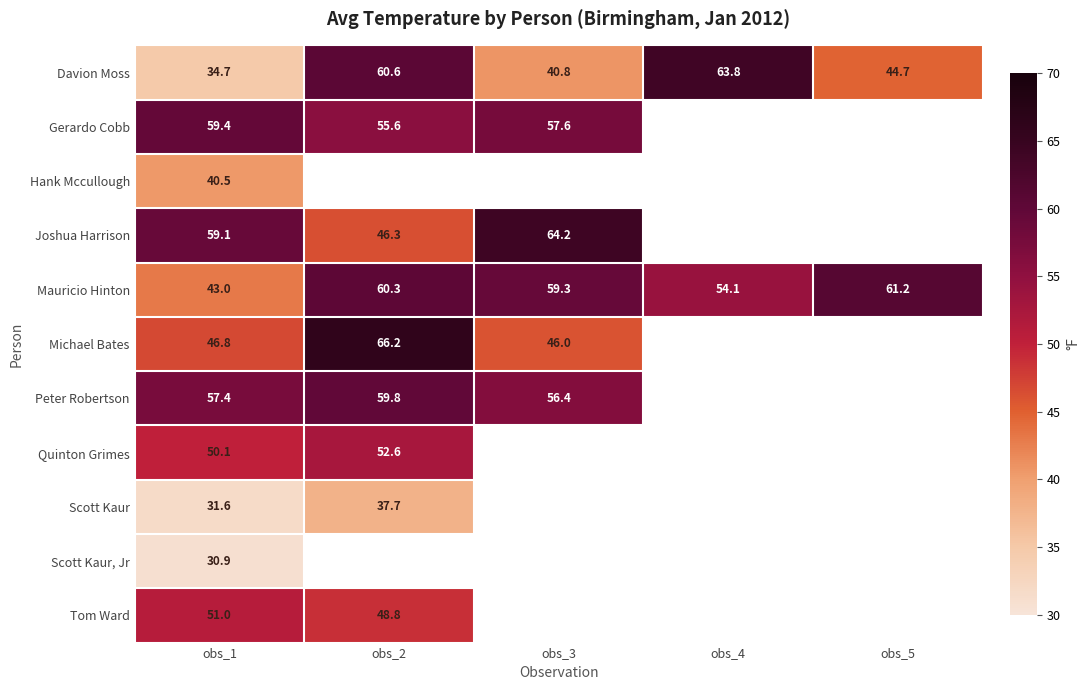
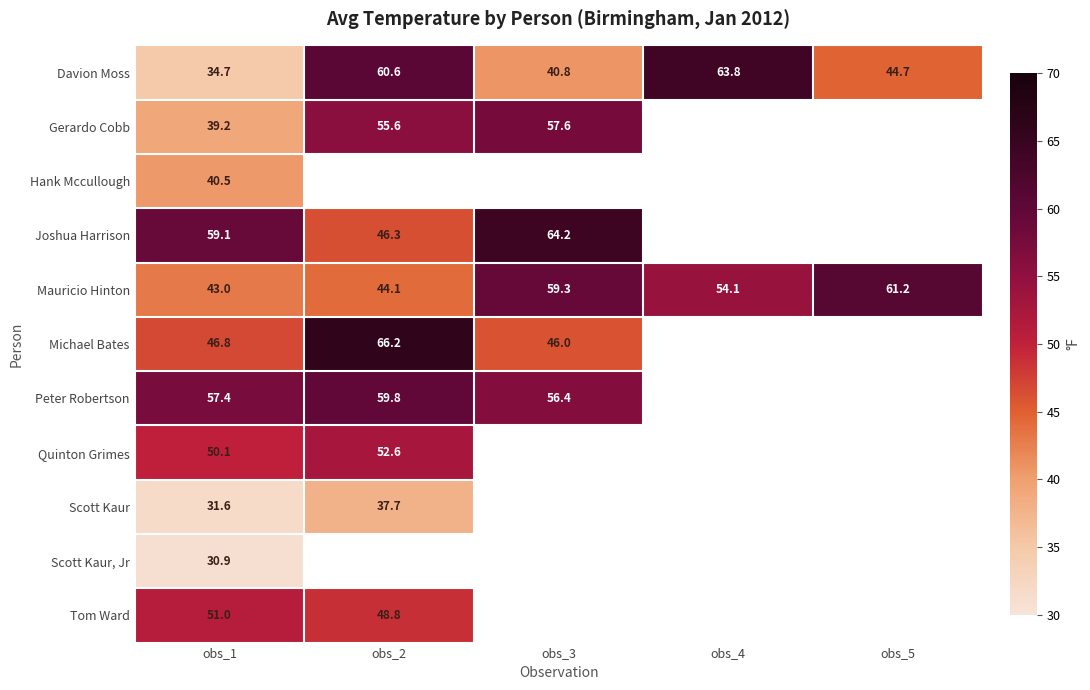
  {
    "Davion Moss": {
      "obs_1": 34.7,
      "obs_2": 60.6,
      "obs_3": 40.8,
      "obs_4": 63.8,
      "obs_5": 44.7
    },
    "Gerardo Cobb": {
-     "obs_1": 59.4,
+     "obs_1": 39.2,
      "obs_2": 55.6,
      "obs_3": 57.6
    },
    "Hank Mccullough": {
      "obs_1": 40.5
    },
    "Joshua Harrison": {
      "obs_1": 59.1,
      "obs_2": 46.3,
      "obs_3": 64.2
    },
    "Mauricio Hinton": {
      "obs_1": 43.0,
-     "obs_2": 60.3,
+     "obs_2": 44.1,
      "obs_3": 59.3,
      "obs_4": 54.1,
      "obs_5": 61.2
    },
    "Michael Bates": {
      "obs_1": 46.8,
      "obs_2": 66.2,
      "obs_3": 46.0
    },
    "Peter Robertson": {
      "obs_1": 57.4,
      "obs_2": 59.8,
      "obs_3": 56.4
    },
    "Quinton Grimes": {
      "obs_1": 50.1,
      "obs_2": 52.6
    },
    "Scott Kaur": {
      "obs_1": 31.6,
      "obs_2": 37.7
    },
    "Scott Kaur, Jr": {
      "obs_1": 30.9
    },
    "Tom Ward": {
      "obs_1": 51.0,
      "obs_2": 48.8
    }
  }
